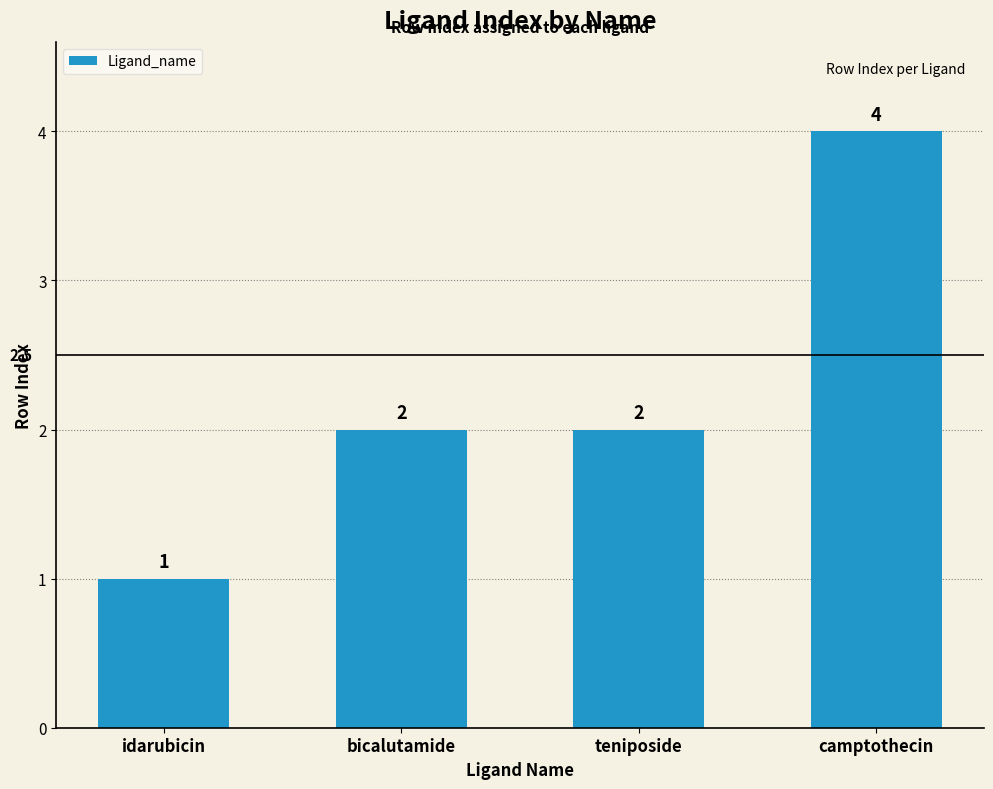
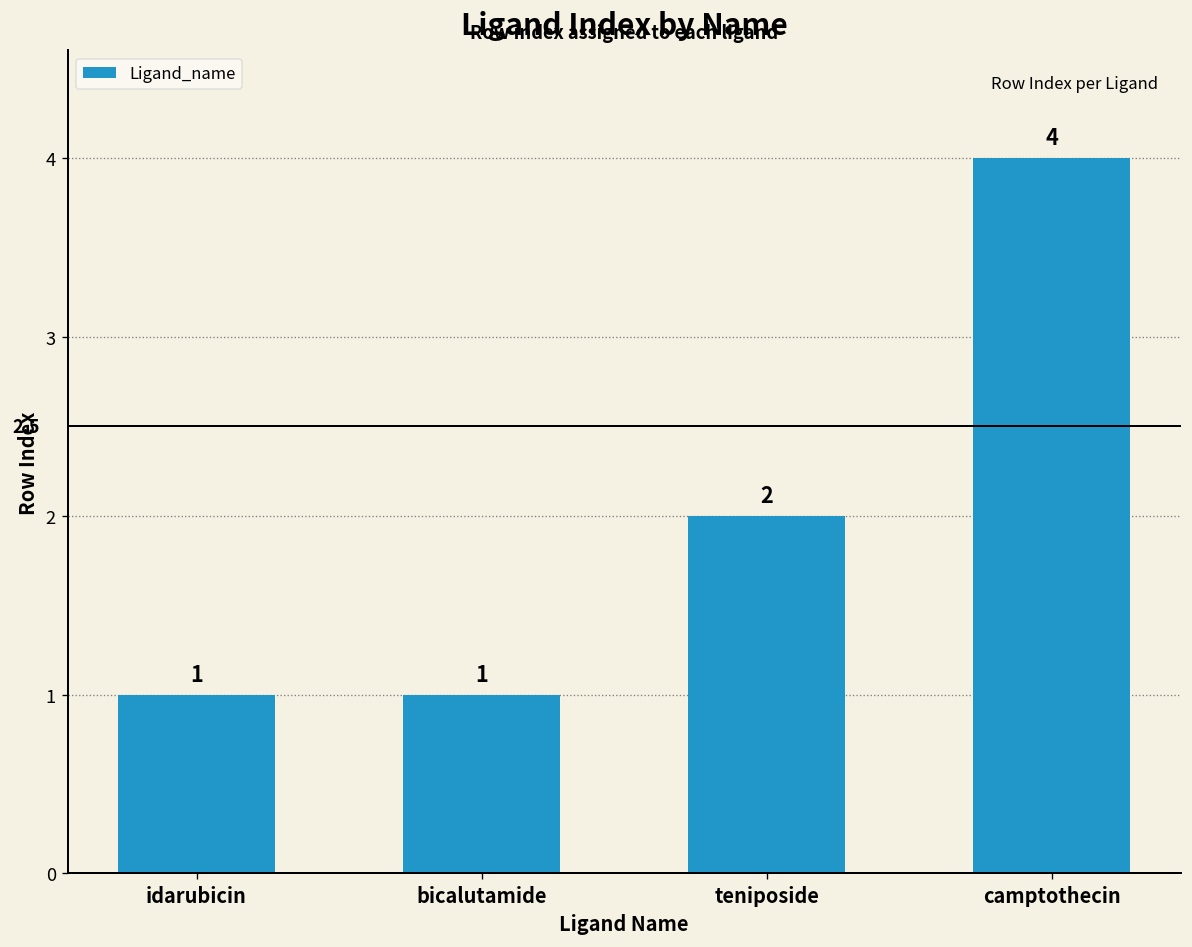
  {
    "idarubicin": 1,
-   "bicalutamide": 2,
+   "bicalutamide": 1,
    "teniposide": 2,
    "camptothecin": 4
  }
